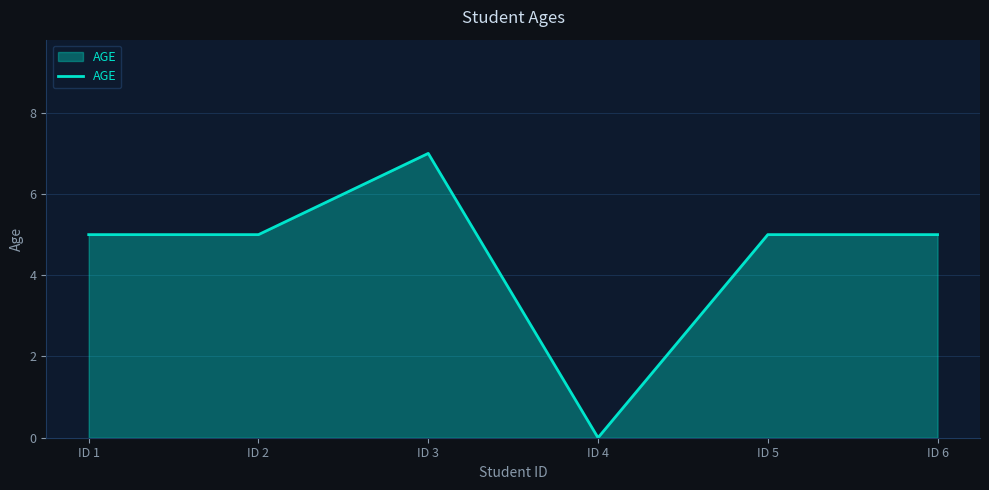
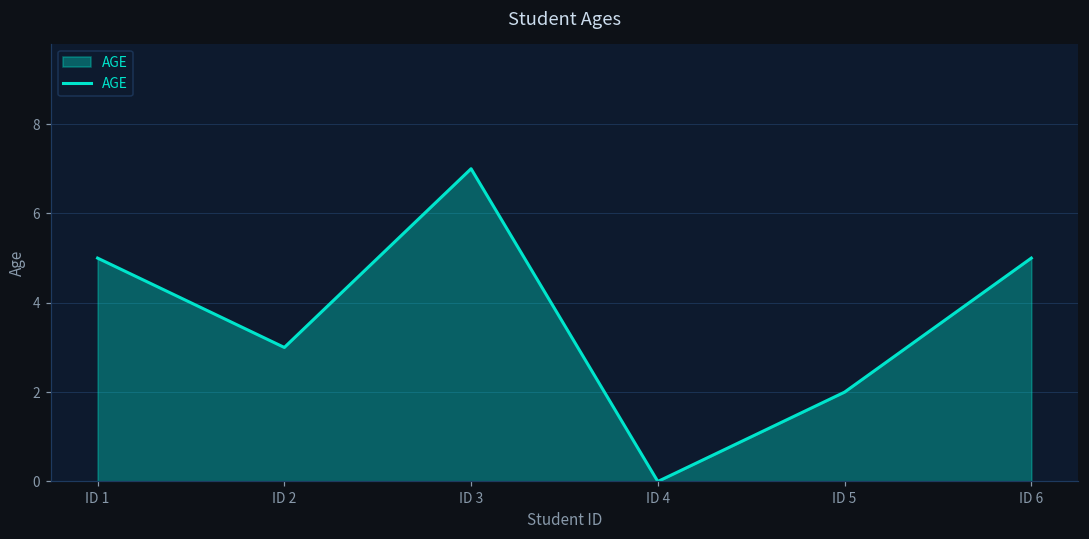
  {
    "ID 1": 5,
-   "ID 2": 5,
+   "ID 2": 3,
    "ID 3": 7,
    "ID 4": 0,
-   "ID 5": 5,
+   "ID 5": 2,
    "ID 6": 5
  }
